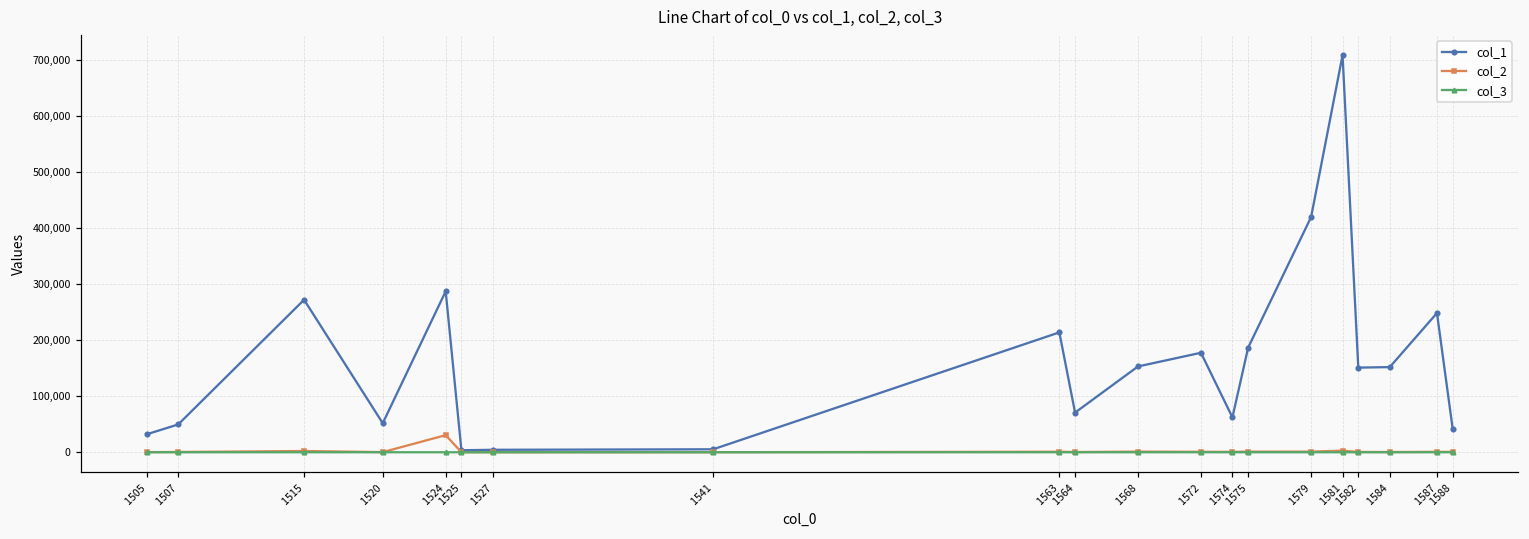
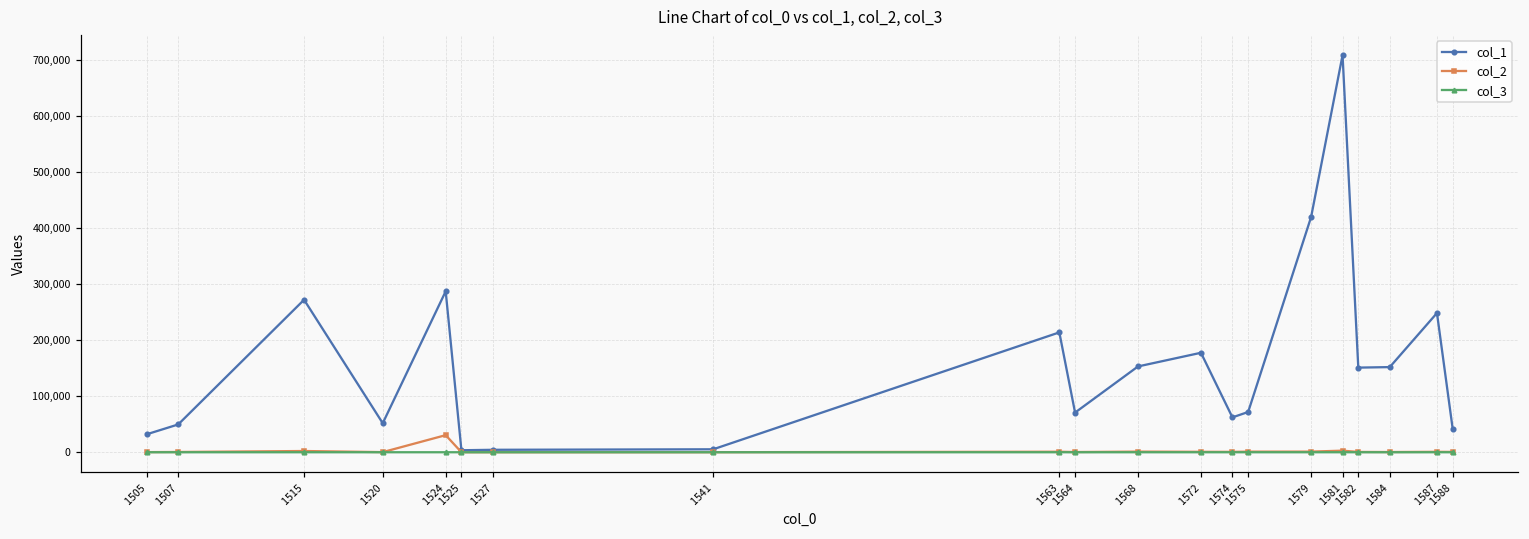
  {
    "col_1": {
      "1505": "30,000",
      "1507": "50,000",
      "1515": "270,000",
      "1520": "50,000",
      "1524": "290,000",
      "1541": "10,000",
      "1563": "210,000",
      "1564": "70,000",
      "1568": "150,000",
      "1572": "180,000",
      "1574": "60,000",
-     "1575": "190,000",
+     "1575": "70,000",
      "1579": "420,000",
      "1581": "710,000",
      "1582": "150,000",
      "1584": "150,000",
      "1587": "250,000",
      "1588": "40,000"
    },
    "col_2": {
      "1524": "30,000"
    },
    "col_3": {
      "1524": "0"
    }
  }
